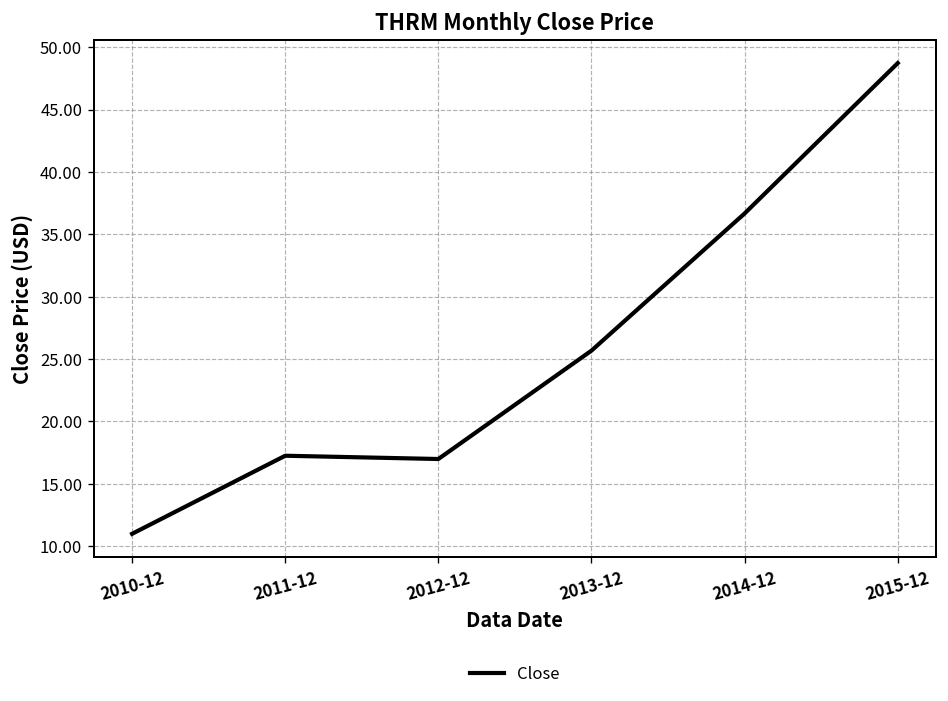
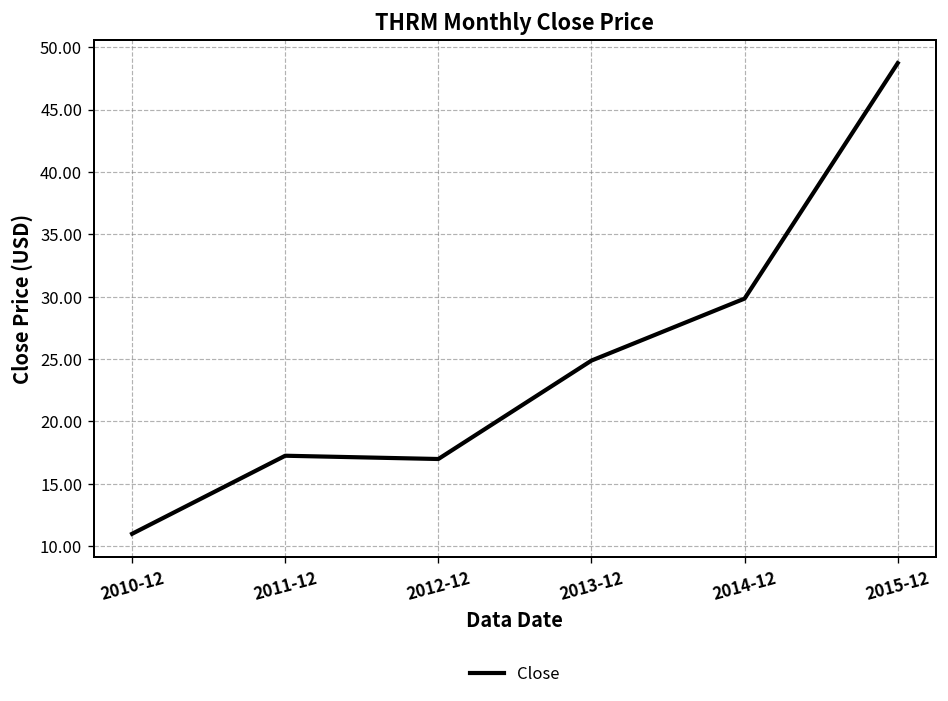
  {
    "2010-12": 11.0,
    "2011-12": 17.3,
    "2012-12": 17.0,
-   "2013-12": 25.7,
-   "2014-12": 36.7,
+   "2013-12": 24.9,
+   "2014-12": 29.8,
    "2015-12": 48.7
  }
